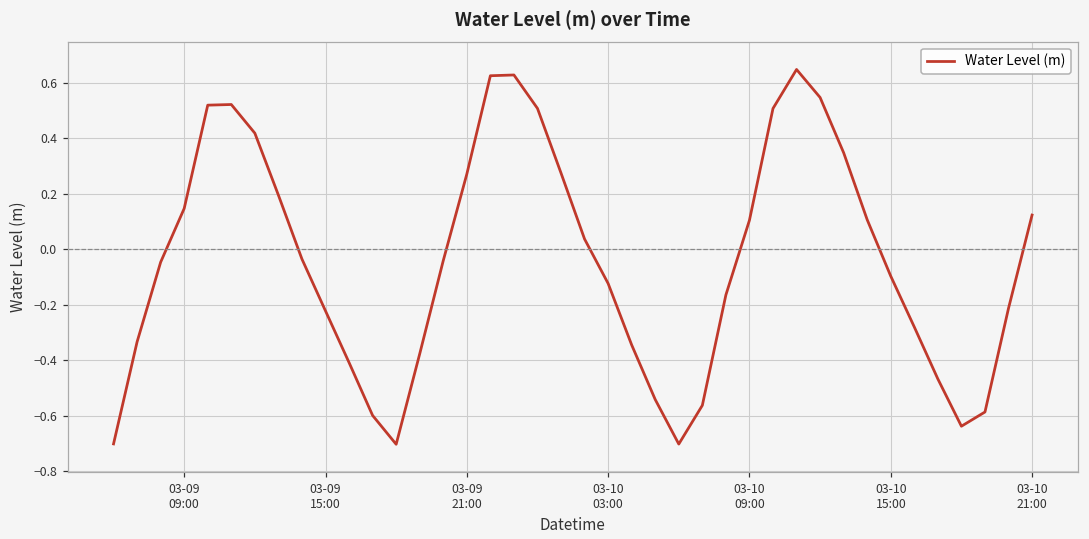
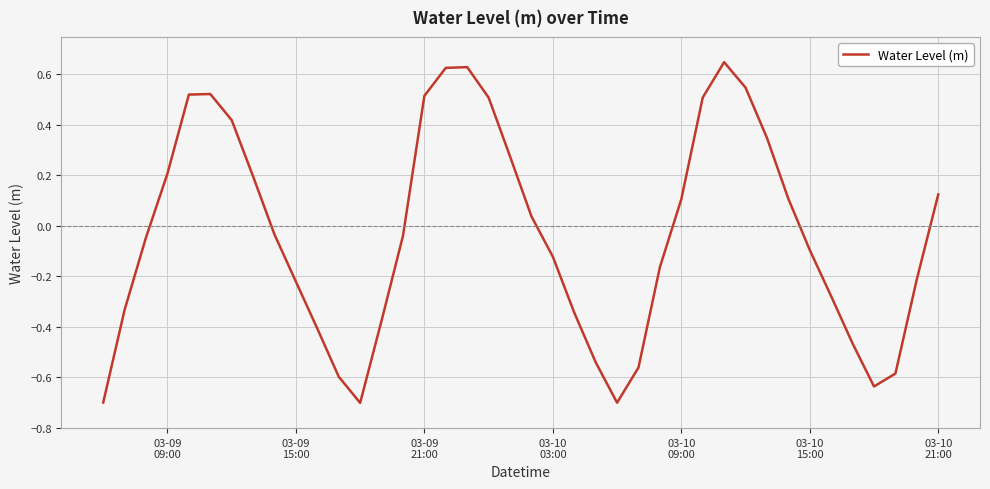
  {
-   "03-09 09:00": 0.15,
+   "03-09 09:00": 0.21,
    "03-09 15:00": -0.22,
-   "03-09 21:00": 0.27,
+   "03-09 21:00": 0.51,
    "03-10 03:00": -0.12,
    "03-10 09:00": 0.10,
    "03-10 15:00": -0.10,
    "03-10 21:00": 0.12
  }
